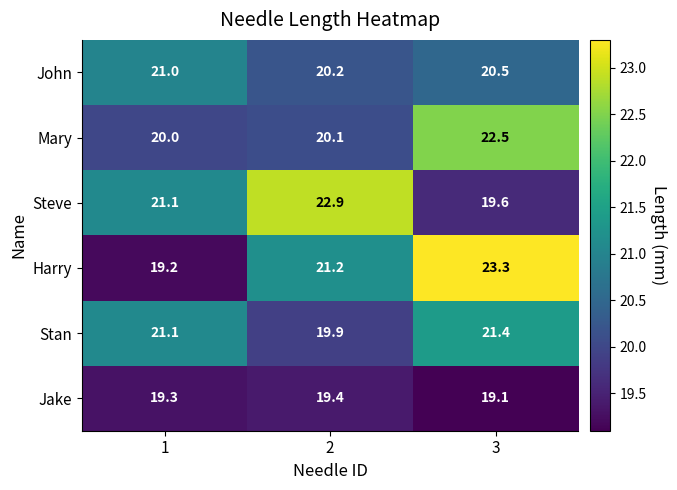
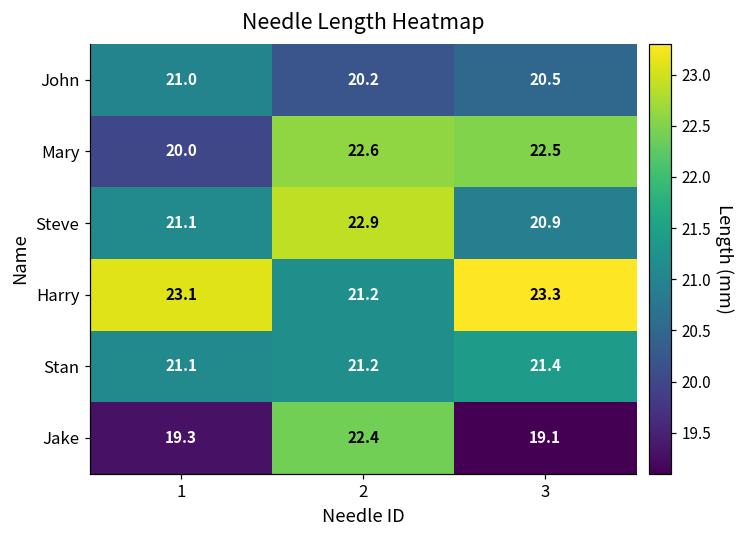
  {
    "John": {
      "1": 21.0,
      "2": 20.2,
      "3": 20.5
    },
    "Mary": {
      "1": 20.0,
-     "2": 20.1,
+     "2": 22.6,
      "3": 22.5
    },
    "Steve": {
      "1": 21.1,
      "2": 22.9,
-     "3": 19.6
+     "3": 20.9
    },
    "Harry": {
-     "1": 19.2,
+     "1": 23.1,
      "2": 21.2,
      "3": 23.3
    },
    "Stan": {
      "1": 21.1,
-     "2": 19.9,
+     "2": 21.2,
      "3": 21.4
    },
    "Jake": {
      "1": 19.3,
-     "2": 19.4,
+     "2": 22.4,
      "3": 19.1
    }
  }
